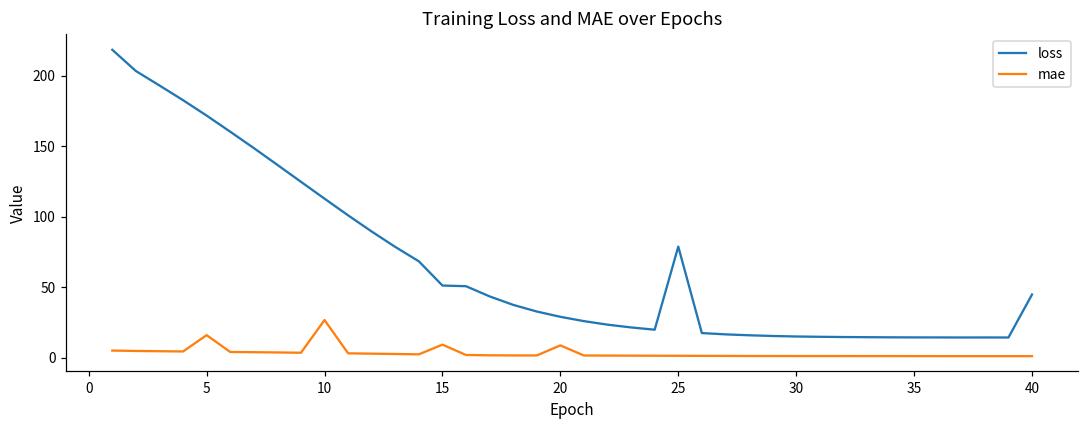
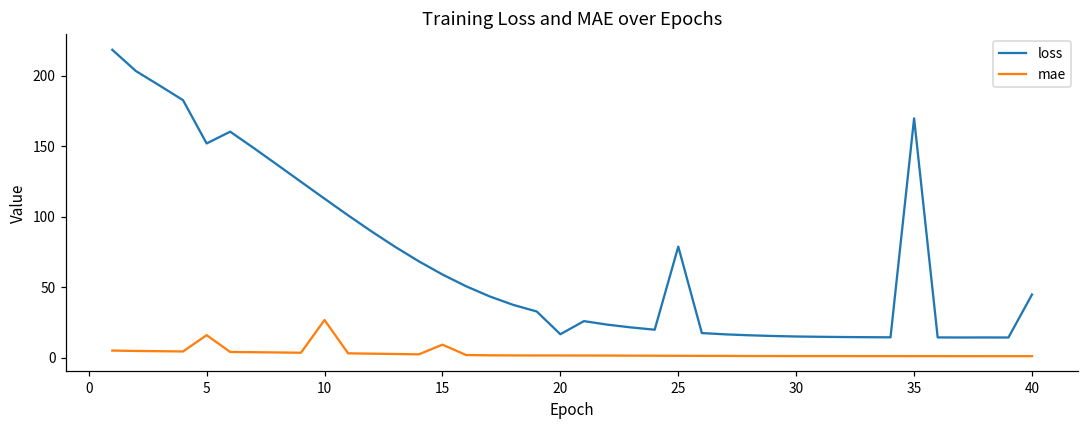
  {
    "loss": {
-     "5": 172,
+     "5": 152,
      "10": 113,
-     "15": 51,
-     "20": 29,
+     "15": 59,
+     "20": 17,
      "25": 79,
      "30": 15,
-     "35": 14,
+     "35": 170,
      "40": 45
    },
    "mae": {
      "5": 16,
      "10": 27,
      "15": 9,
-     "20": 9,
+     "20": 1,
      "25": 1,
      "30": 1,
      "35": 1,
      "40": 1
    }
  }
